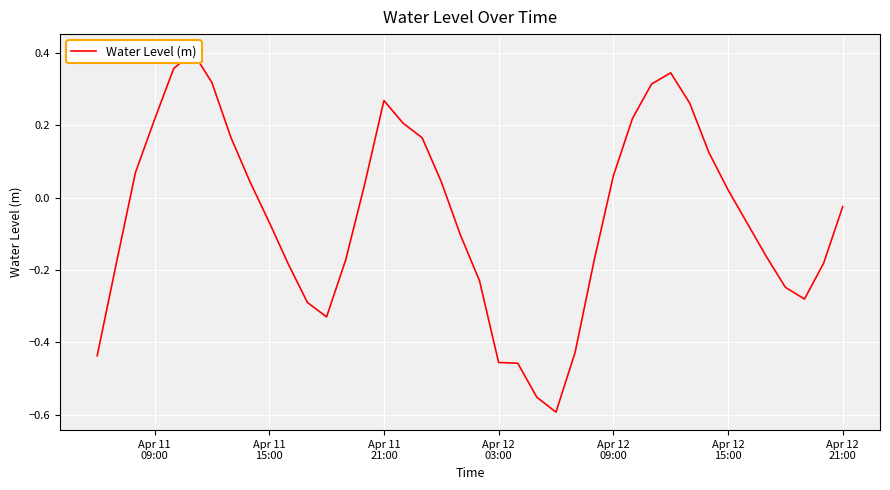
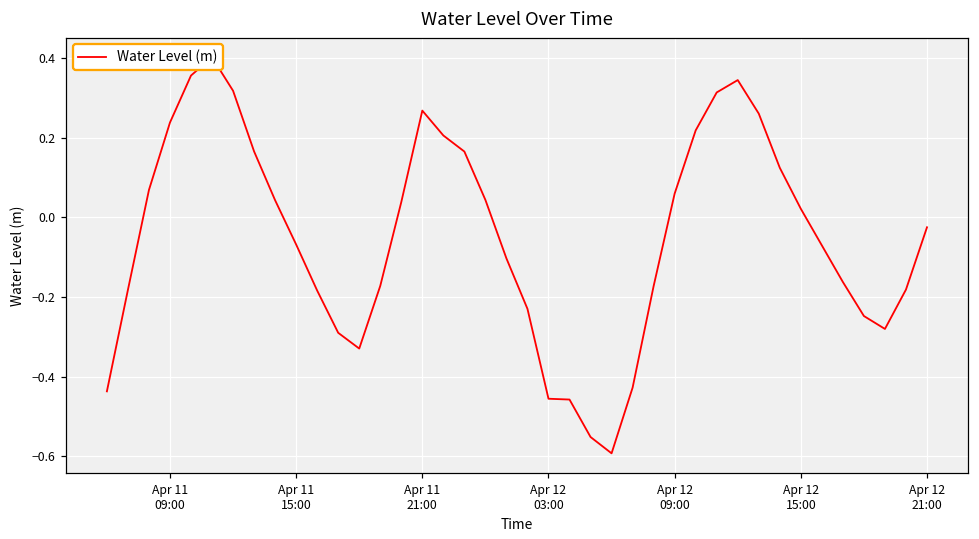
  {
-   "Apr 11 09:00": 0.22,
+   "Apr 11 09:00": 0.24,
    "Apr 11 15:00": -0.07,
    "Apr 11 21:00": 0.27,
    "Apr 12 03:00": -0.46,
    "Apr 12 09:00": 0.06,
    "Apr 12 15:00": 0.02,
    "Apr 12 21:00": -0.03
  }
